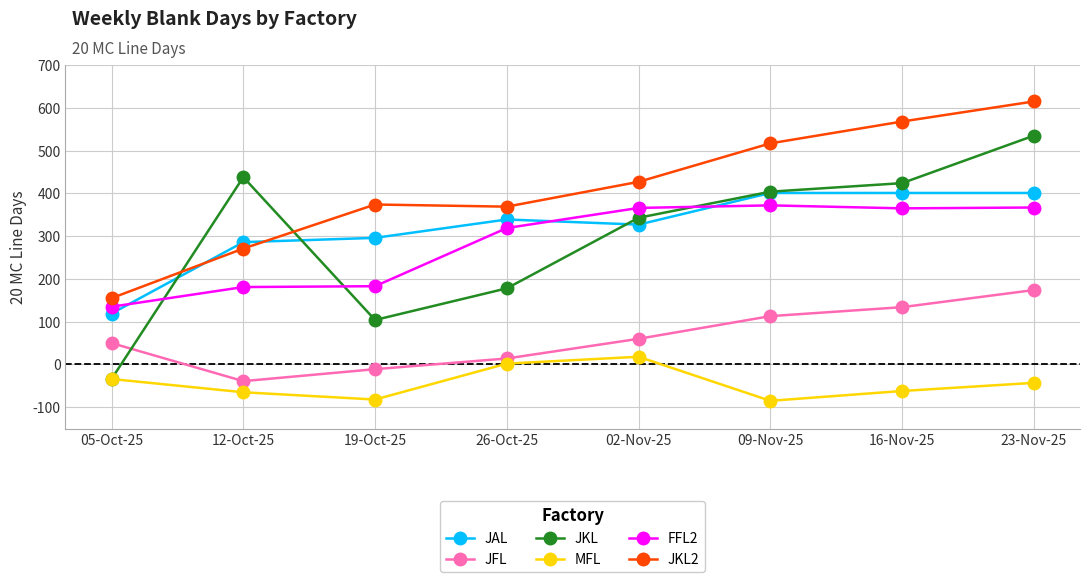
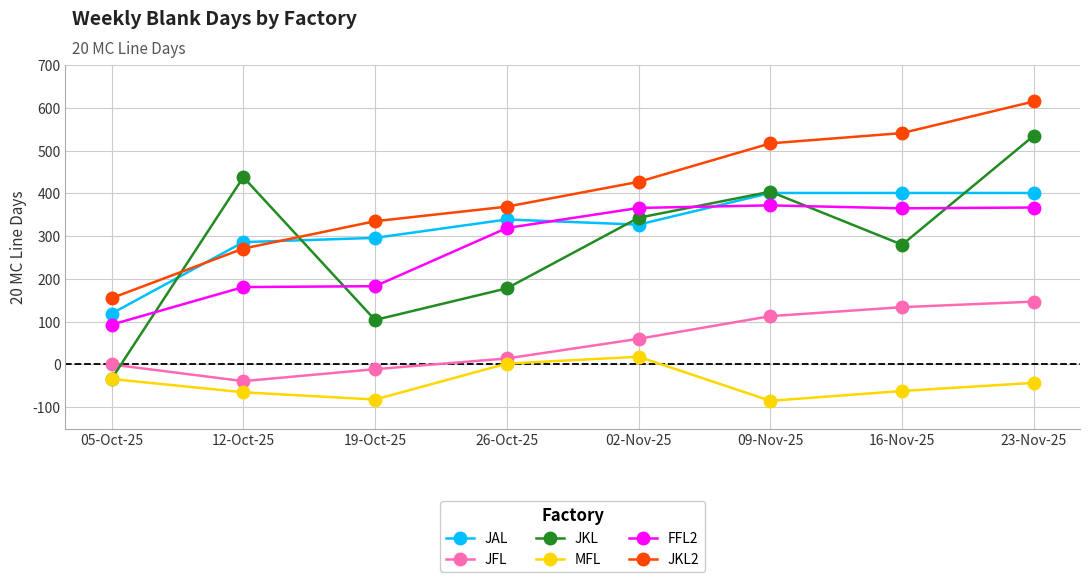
  {
    "JAL": {
      "05-Oct-25": 120,
      "12-Oct-25": 290,
      "19-Oct-25": 300,
      "26-Oct-25": 340,
      "02-Nov-25": 330,
      "16-Nov-25": 400,
      "23-Nov-25": 400
    },
    "JFL": {
-     "05-Oct-25": 50,
+     "05-Oct-25": 0,
      "12-Oct-25": -40,
      "19-Oct-25": -10,
      "26-Oct-25": 10,
      "02-Nov-25": 60,
      "09-Nov-25": 110,
      "16-Nov-25": 130,
-     "23-Nov-25": 170
+     "23-Nov-25": 150
    },
    "JKL": {
      "12-Oct-25": 440,
      "19-Oct-25": 100,
      "26-Oct-25": 180,
      "02-Nov-25": 340,
-     "16-Nov-25": 420,
+     "16-Nov-25": 280,
      "23-Nov-25": 540
    },
    "MFL": {
      "12-Oct-25": -70,
      "19-Oct-25": -80,
      "26-Oct-25": 0,
      "02-Nov-25": 20,
      "09-Nov-25": -90,
      "16-Nov-25": -60,
      "23-Nov-25": -40
    },
    "FFL2": {
-     "05-Oct-25": 140,
+     "05-Oct-25": 90,
      "12-Oct-25": 180,
      "19-Oct-25": 180,
      "26-Oct-25": 320,
      "02-Nov-25": 370,
      "09-Nov-25": 370,
      "16-Nov-25": 370,
      "23-Nov-25": 370
    },
    "JKL2": {
      "05-Oct-25": 160,
      "12-Oct-25": 270,
-     "19-Oct-25": 370,
+     "19-Oct-25": 340,
      "26-Oct-25": 370,
      "02-Nov-25": 430,
      "09-Nov-25": 520,
-     "16-Nov-25": 570,
+     "16-Nov-25": 540,
      "23-Nov-25": 620
    }
  }
